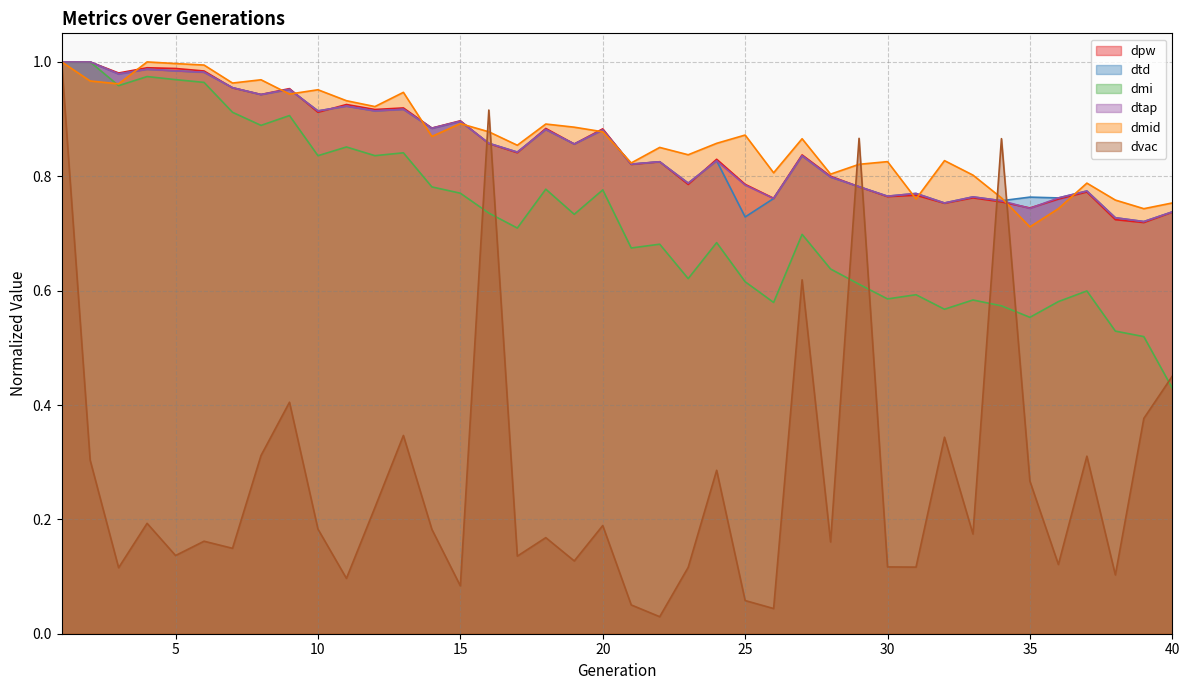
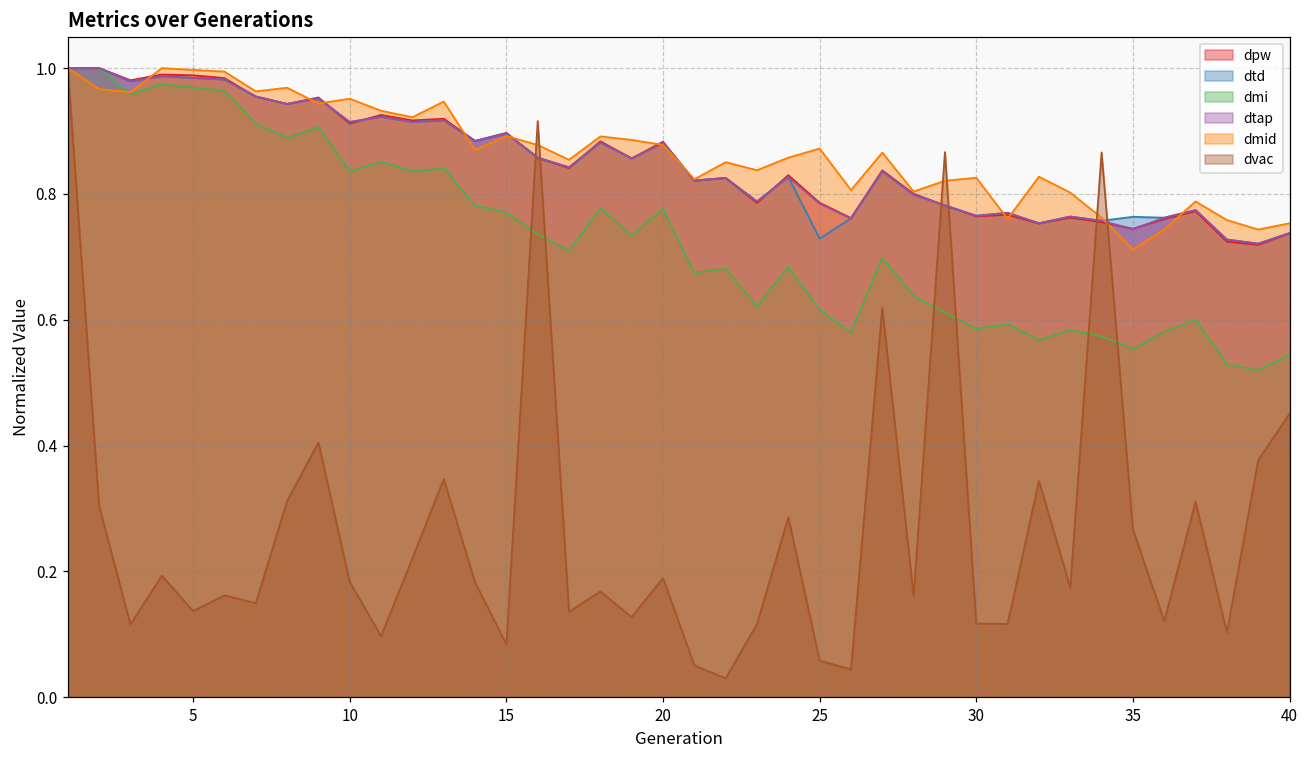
  {
    "dtd": {
      "25": 0.73,
      "35": 0.76
    },
    "dmi": {
      "5": 0.97,
      "10": 0.84,
      "15": 0.77,
      "20": 0.78,
      "25": 0.62,
      "30": 0.59,
      "35": 0.55,
-     "40": 0.43
+     "40": 0.54
    },
    "dmid": {
      "5": 1.00,
      "10": 0.95,
      "25": 0.87,
      "30": 0.83,
      "35": 0.71,
      "40": 0.75
    }
  }
